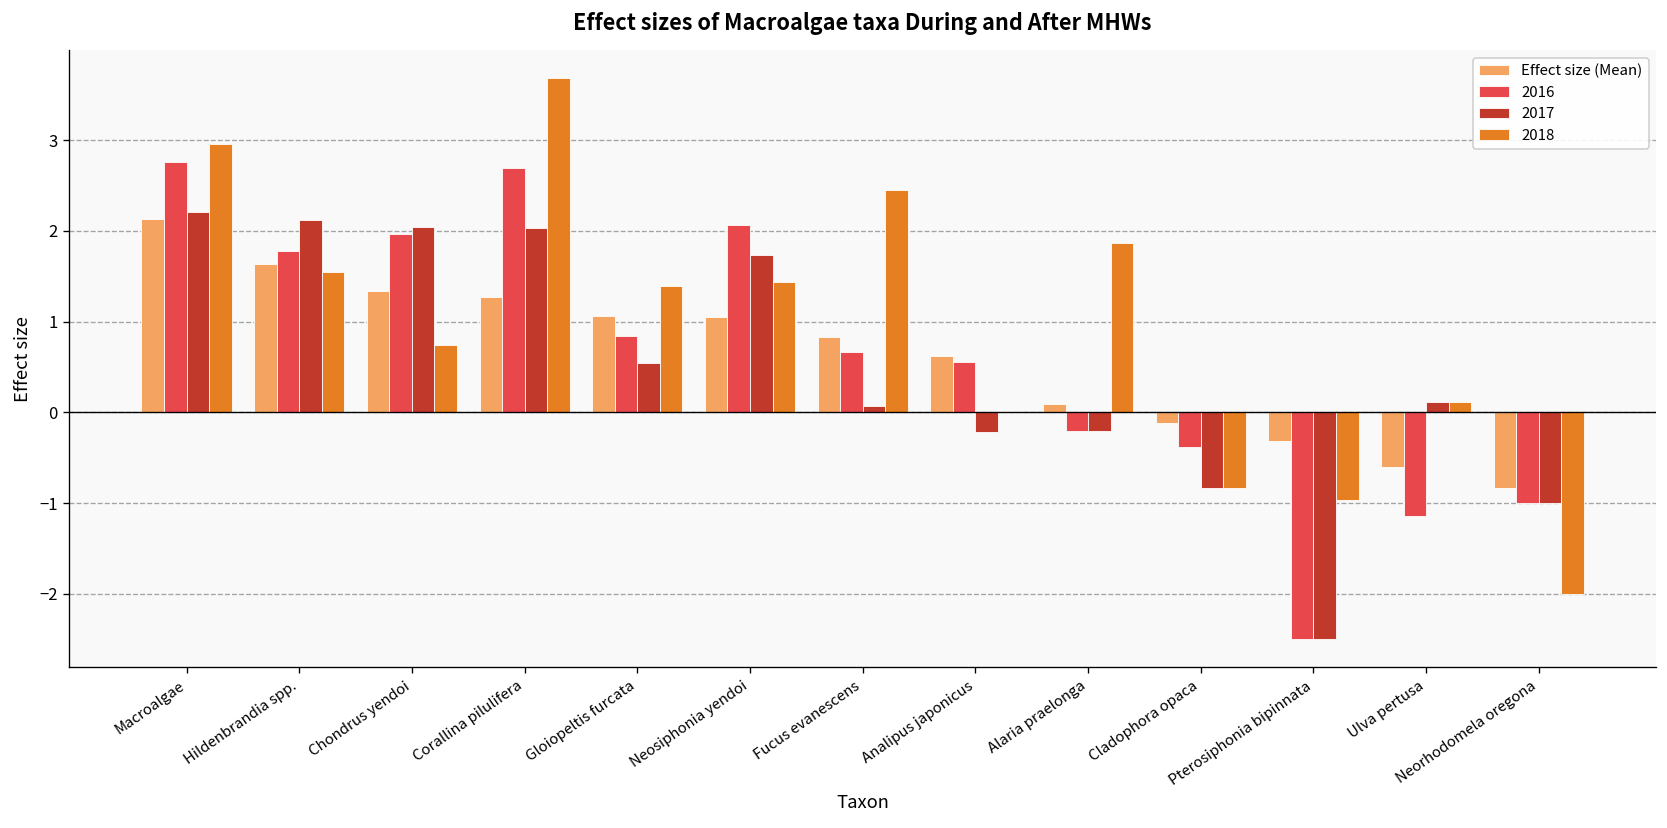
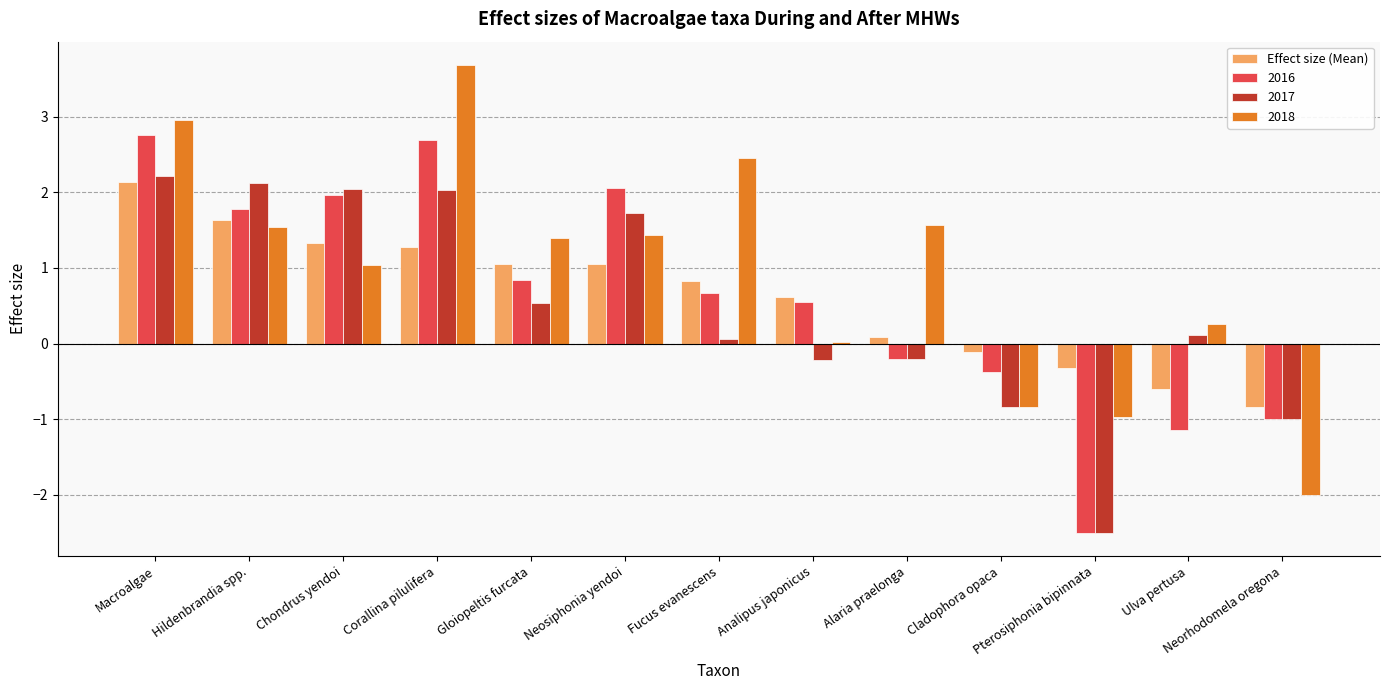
  {
    "Effect size (Mean)": {
      "Macroalgae": 2.1,
      "Hildenbrandia spp.": 1.6,
      "Chondrus yendoi": 1.3,
      "Corallina pilulifera": 1.3,
      "Gloiopeltis furcata": 1.1,
      "Neosiphonia yendoi": 1.1,
      "Fucus evanescens": 0.8,
      "Analipus japonicus": 0.6,
      "Alaria praelonga": 0.1,
      "Cladophora opaca": -0.1,
      "Pterosiphonia bipinnata": -0.3,
      "Ulva pertusa": -0.6,
      "Neorhodomela oregona": -0.8
    },
    "2018": {
      "Macroalgae": 3.0,
      "Hildenbrandia spp.": 1.5,
-     "Chondrus yendoi": 0.7,
+     "Chondrus yendoi": 1.0,
      "Corallina pilulifera": 3.7,
      "Gloiopeltis furcata": 1.4,
      "Neosiphonia yendoi": 1.4,
      "Fucus evanescens": 2.5,
-     "Alaria praelonga": 1.9,
+     "Alaria praelonga": 1.6,
      "Cladophora opaca": -0.8,
      "Pterosiphonia bipinnata": -1.0,
-     "Ulva pertusa": 0.1,
+     "Ulva pertusa": 0.3,
      "Neorhodomela oregona": -2.0
    }
  }
